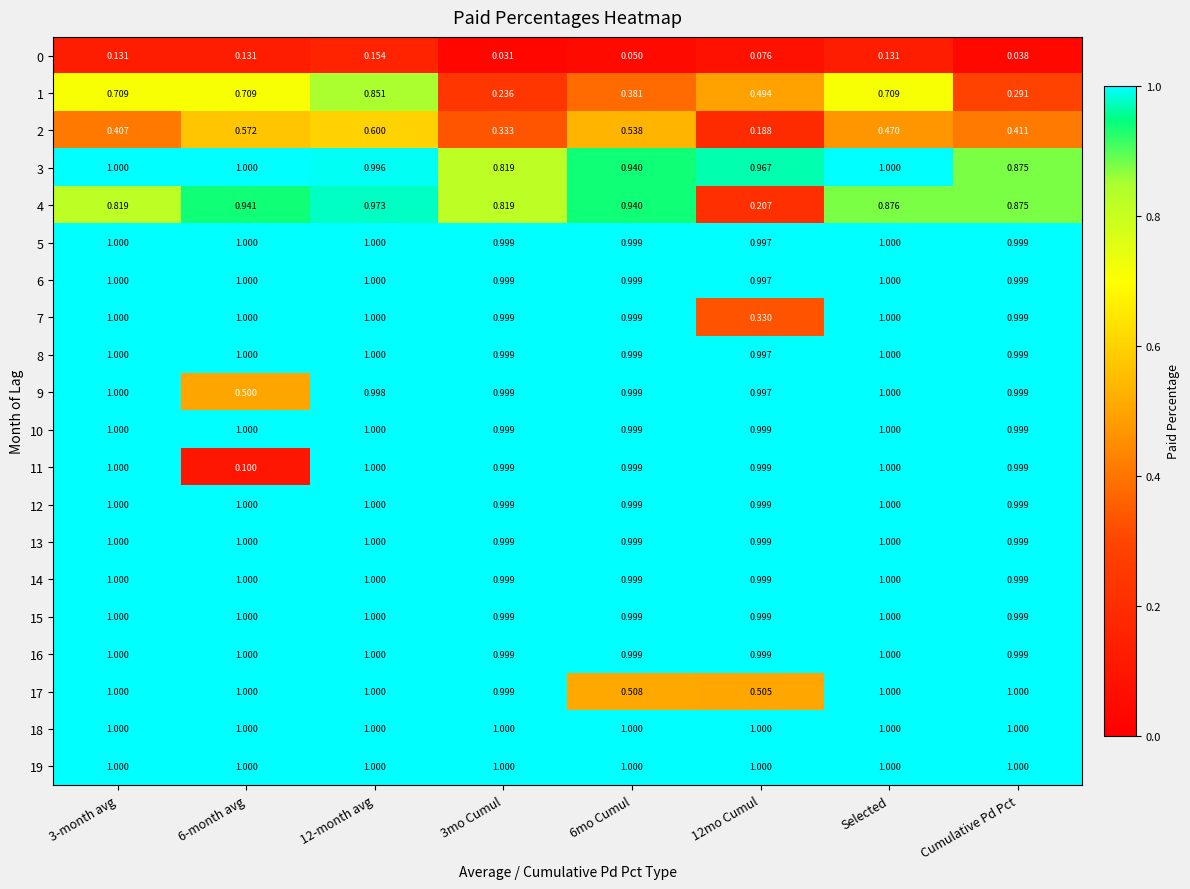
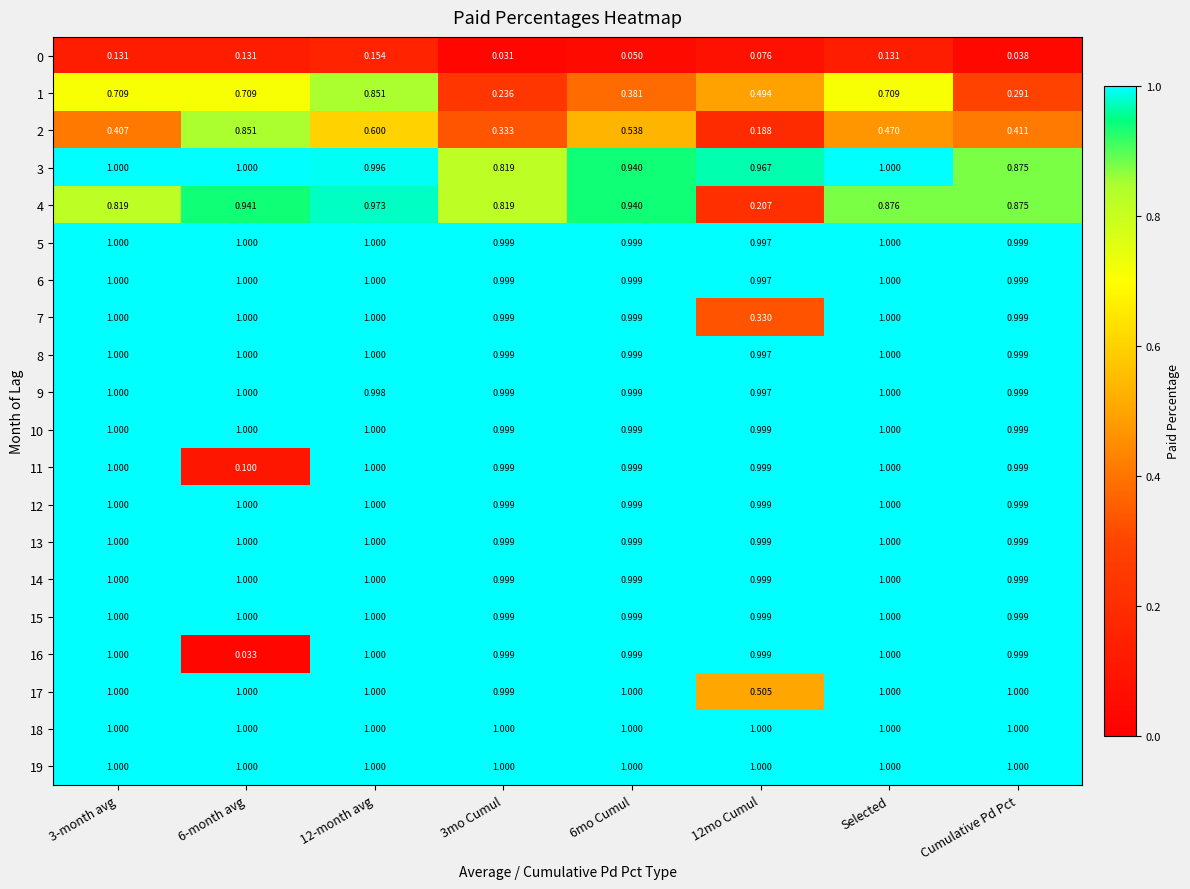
  {
    "0": {
      "3-month avg": 0.131,
      "6-month avg": 0.131,
      "12-month avg": 0.154,
      "3mo Cumul": 0.031,
      "6mo Cumul": 0.050,
      "12mo Cumul": 0.076,
      "Selected": 0.131,
      "Cumulative Pd Pct": 0.038
    },
    "1": {
      "3-month avg": 0.709,
      "6-month avg": 0.709,
      "12-month avg": 0.851,
      "3mo Cumul": 0.236,
      "6mo Cumul": 0.381,
      "12mo Cumul": 0.494,
      "Selected": 0.709,
      "Cumulative Pd Pct": 0.291
    },
    "2": {
      "3-month avg": 0.407,
-     "6-month avg": 0.572,
+     "6-month avg": 0.851,
      "12-month avg": 0.600,
      "3mo Cumul": 0.333,
      "6mo Cumul": 0.538,
      "12mo Cumul": 0.188,
      "Selected": 0.470,
      "Cumulative Pd Pct": 0.411
    },
    "3": {
      "3-month avg": 1.000,
      "6-month avg": 1.000,
      "12-month avg": 0.996,
      "3mo Cumul": 0.819,
      "6mo Cumul": 0.940,
      "12mo Cumul": 0.967,
      "Selected": 1.000,
      "Cumulative Pd Pct": 0.875
    },
    "4": {
      "3-month avg": 0.819,
      "6-month avg": 0.941,
      "12-month avg": 0.973,
      "3mo Cumul": 0.819,
      "6mo Cumul": 0.940,
      "12mo Cumul": 0.207,
      "Selected": 0.876,
      "Cumulative Pd Pct": 0.875
    },
    "5": {
      "3-month avg": 1.000,
      "6-month avg": 1.000,
      "12-month avg": 1.000,
      "3mo Cumul": 0.999,
      "6mo Cumul": 0.999,
      "12mo Cumul": 0.997,
      "Selected": 1.000,
      "Cumulative Pd Pct": 0.999
    },
    "6": {
      "3-month avg": 1.000,
      "6-month avg": 1.000,
      "12-month avg": 1.000,
      "3mo Cumul": 0.999,
      "6mo Cumul": 0.999,
      "12mo Cumul": 0.997,
      "Selected": 1.000,
      "Cumulative Pd Pct": 0.999
    },
    "7": {
      "3-month avg": 1.000,
      "6-month avg": 1.000,
      "12-month avg": 1.000,
      "3mo Cumul": 0.999,
      "6mo Cumul": 0.999,
      "12mo Cumul": 0.330,
      "Selected": 1.000,
      "Cumulative Pd Pct": 0.999
    },
    "8": {
      "3-month avg": 1.000,
      "6-month avg": 1.000,
      "12-month avg": 1.000,
      "3mo Cumul": 0.999,
      "6mo Cumul": 0.999,
      "12mo Cumul": 0.997,
      "Selected": 1.000,
      "Cumulative Pd Pct": 0.999
    },
    "9": {
      "3-month avg": 1.000,
-     "6-month avg": 0.500,
+     "6-month avg": 1.000,
      "12-month avg": 0.998,
      "3mo Cumul": 0.999,
      "6mo Cumul": 0.999,
      "12mo Cumul": 0.997,
      "Selected": 1.000,
      "Cumulative Pd Pct": 0.999
    },
    "10": {
      "3-month avg": 1.000,
      "6-month avg": 1.000,
      "12-month avg": 1.000,
      "3mo Cumul": 0.999,
      "6mo Cumul": 0.999,
      "12mo Cumul": 0.999,
      "Selected": 1.000,
      "Cumulative Pd Pct": 0.999
    },
    "11": {
      "3-month avg": 1.000,
      "6-month avg": 0.100,
      "12-month avg": 1.000,
      "3mo Cumul": 0.999,
      "6mo Cumul": 0.999,
      "12mo Cumul": 0.999,
      "Selected": 1.000,
      "Cumulative Pd Pct": 0.999
    },
    "12": {
      "3-month avg": 1.000,
      "6-month avg": 1.000,
      "12-month avg": 1.000,
      "3mo Cumul": 0.999,
      "6mo Cumul": 0.999,
      "12mo Cumul": 0.999,
      "Selected": 1.000,
      "Cumulative Pd Pct": 0.999
    },
    "13": {
      "3-month avg": 1.000,
      "6-month avg": 1.000,
      "12-month avg": 1.000,
      "3mo Cumul": 0.999,
      "6mo Cumul": 0.999,
      "12mo Cumul": 0.999,
      "Selected": 1.000,
      "Cumulative Pd Pct": 0.999
    },
    "14": {
      "3-month avg": 1.000,
      "6-month avg": 1.000,
      "12-month avg": 1.000,
      "3mo Cumul": 0.999,
      "6mo Cumul": 0.999,
      "12mo Cumul": 0.999,
      "Selected": 1.000,
      "Cumulative Pd Pct": 0.999
    },
    "15": {
      "3-month avg": 1.000,
      "6-month avg": 1.000,
      "12-month avg": 1.000,
      "3mo Cumul": 0.999,
      "6mo Cumul": 0.999,
      "12mo Cumul": 0.999,
      "Selected": 1.000,
      "Cumulative Pd Pct": 0.999
    },
    "16": {
      "3-month avg": 1.000,
-     "6-month avg": 1.000,
+     "6-month avg": 0.033,
      "12-month avg": 1.000,
      "3mo Cumul": 0.999,
      "6mo Cumul": 0.999,
      "12mo Cumul": 0.999,
      "Selected": 1.000,
      "Cumulative Pd Pct": 0.999
    },
    "17": {
      "3-month avg": 1.000,
      "6-month avg": 1.000,
      "12-month avg": 1.000,
      "3mo Cumul": 0.999,
-     "6mo Cumul": 0.508,
+     "6mo Cumul": 1.000,
      "12mo Cumul": 0.505,
      "Selected": 1.000,
      "Cumulative Pd Pct": 1.000
    },
    "18": {
      "3-month avg": 1.000,
      "6-month avg": 1.000,
      "12-month avg": 1.000,
      "3mo Cumul": 1.000,
      "6mo Cumul": 1.000,
      "12mo Cumul": 1.000,
      "Selected": 1.000,
      "Cumulative Pd Pct": 1.000
    },
    "19": {
      "3-month avg": 1.000,
      "6-month avg": 1.000,
      "12-month avg": 1.000,
      "3mo Cumul": 1.000,
      "6mo Cumul": 1.000,
      "12mo Cumul": 1.000,
      "Selected": 1.000,
      "Cumulative Pd Pct": 1.000
    }
  }
